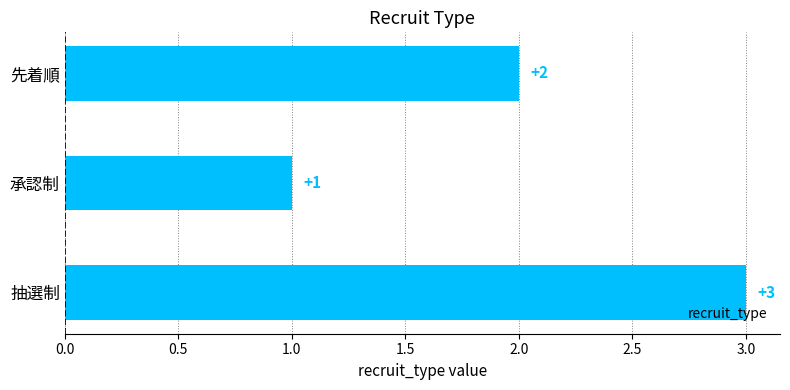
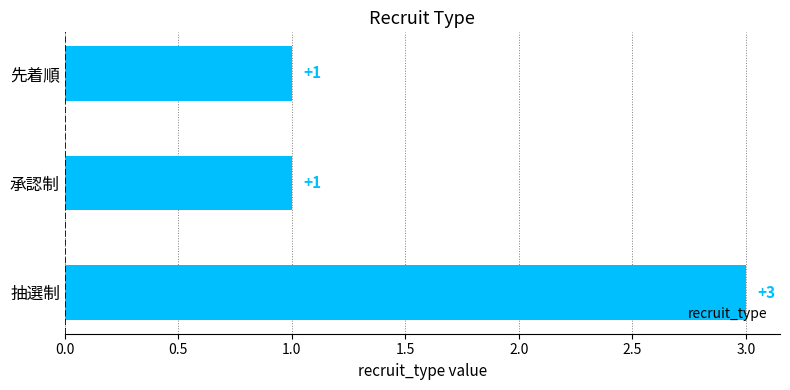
  {
-   "先着順": "+2",
+   "先着順": "+1",
    "承認制": "+1",
    "抽選制": "+3"
  }
